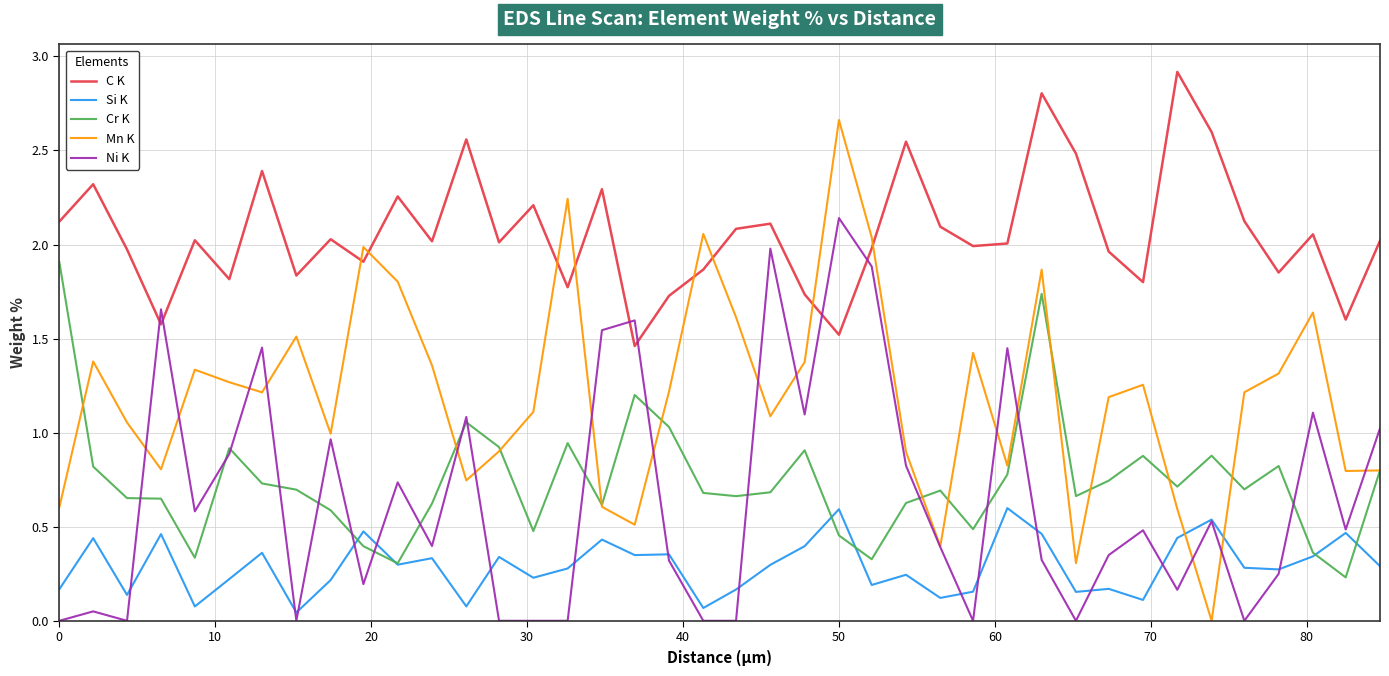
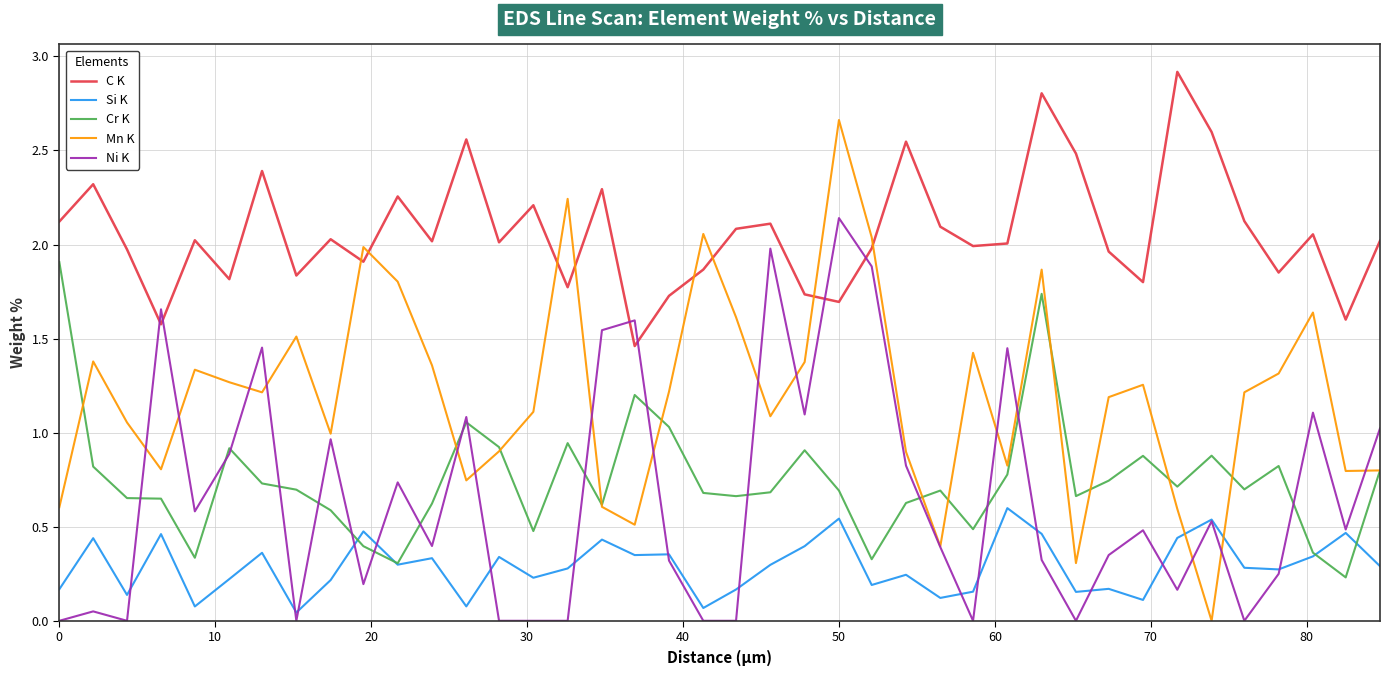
  {
    "C K": {
      "0": 2.12,
-     "50": 1.52
+     "50": 1.69
    },
    "Si K": {
      "0": 0.17,
-     "50": 0.59
+     "50": 0.54
    },
    "Cr K": {
      "0": 1.91,
-     "50": 0.45
+     "50": 0.69
    },
    "Mn K": {
      "0": 0.60,
      "50": 2.66
    },
    "Ni K": {
      "0": 0.00,
      "50": 2.14
    }
  }
